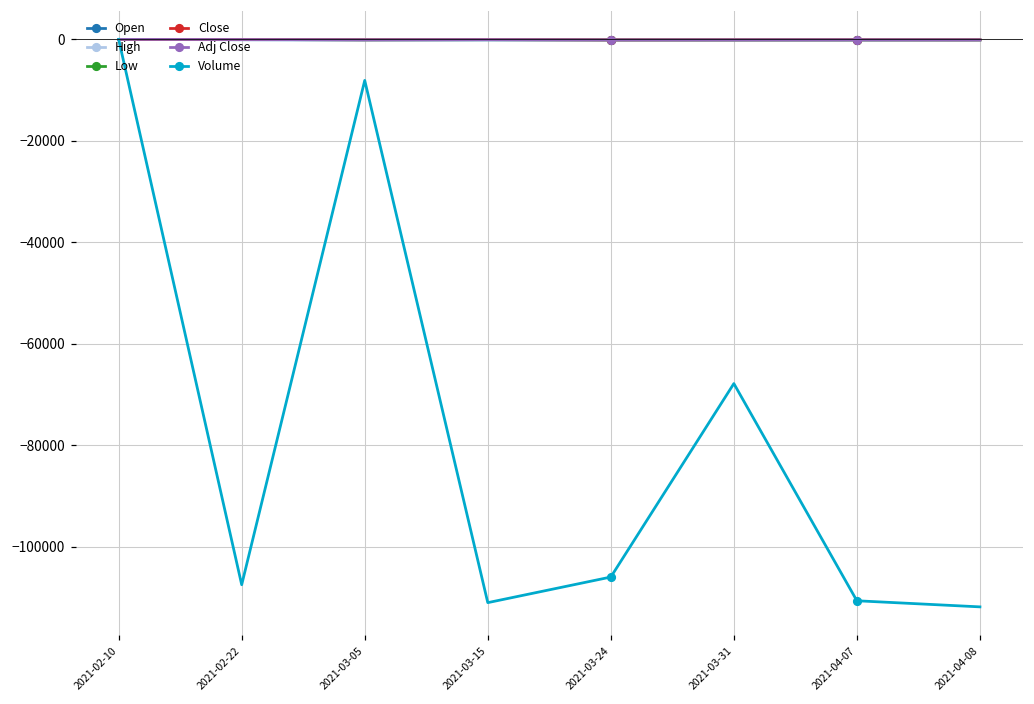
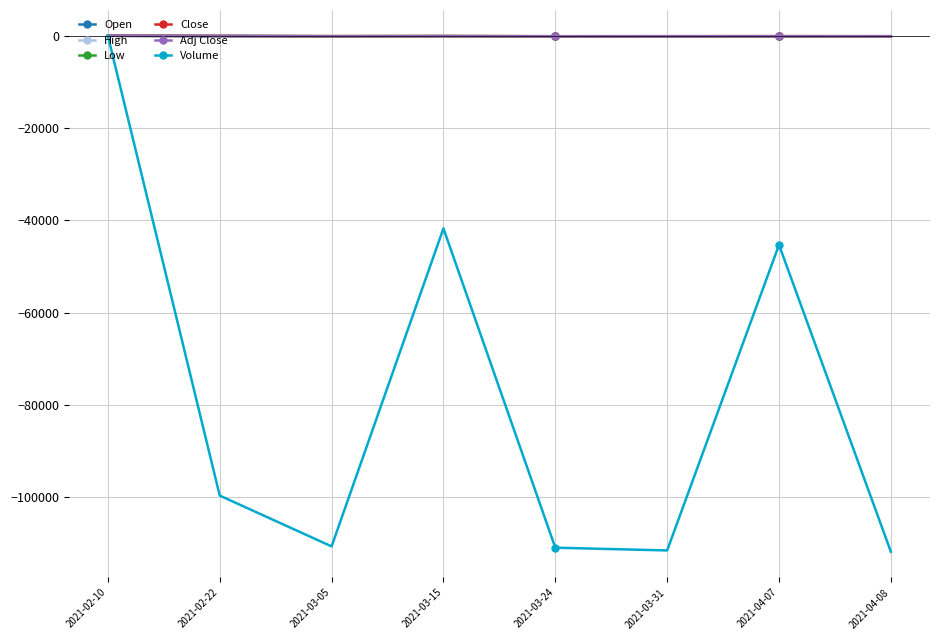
  {
    "Adj Close": {
      "2021-02-22": 0,
      "2021-03-05": 0,
      "2021-03-15": 0,
      "2021-03-24": 0,
      "2021-03-31": 0,
      "2021-04-07": 0,
      "2021-04-08": 0
    },
    "Volume": {
-     "2021-02-22": -107000,
-     "2021-03-05": -8000,
-     "2021-03-15": -111000,
-     "2021-03-24": -106000,
-     "2021-03-31": -68000,
-     "2021-04-07": -111000,
+     "2021-02-22": -100000,
+     "2021-03-05": -111000,
+     "2021-03-15": -42000,
+     "2021-03-24": -111000,
+     "2021-03-31": -112000,
+     "2021-04-07": -45000,
      "2021-04-08": -112000
    }
  }
